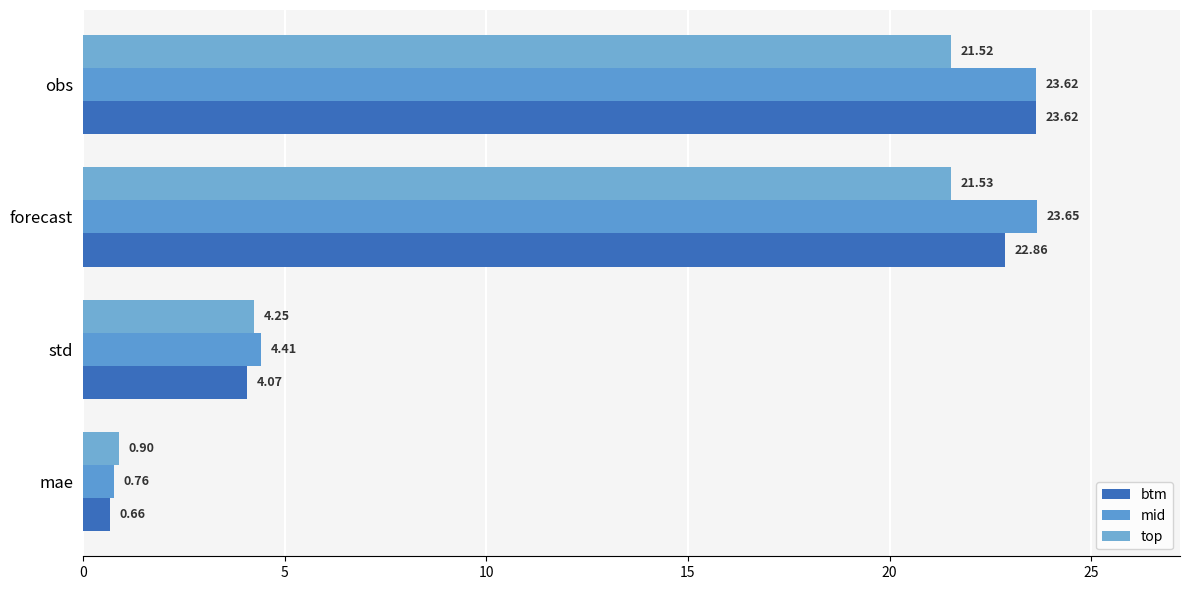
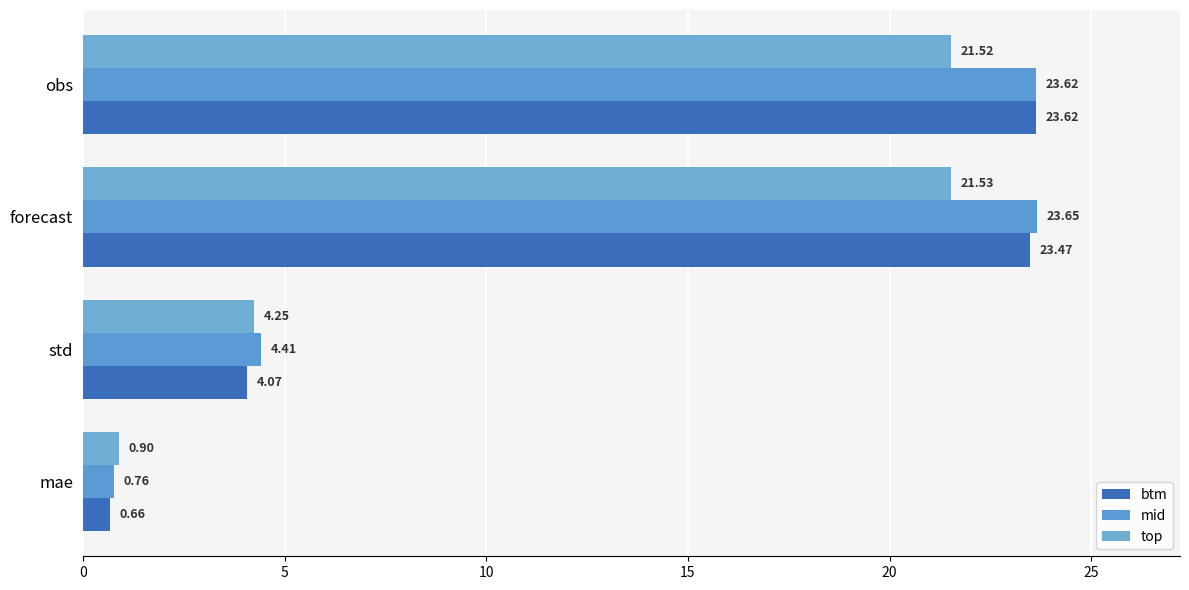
  {
    "btm": {
      "obs": 23.62,
-     "forecast": 22.86,
+     "forecast": 23.47,
      "std": 4.07,
      "mae": 0.66
    }
  }
